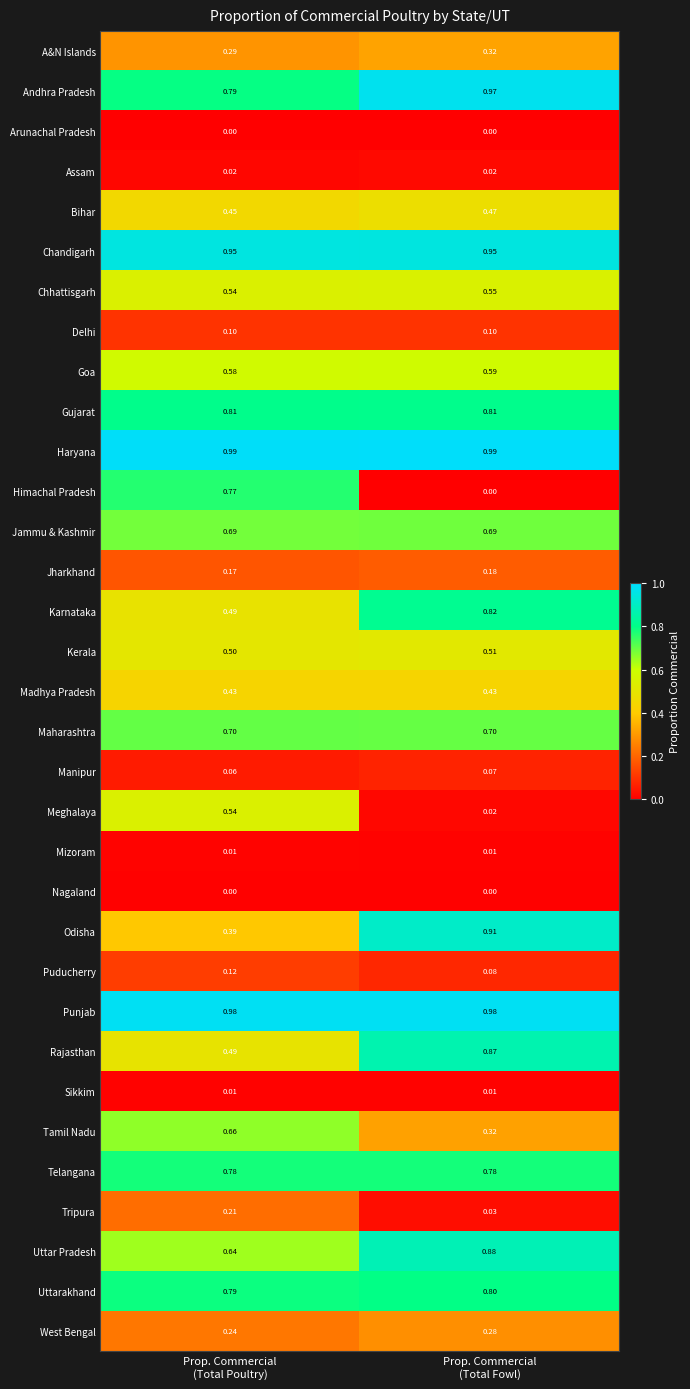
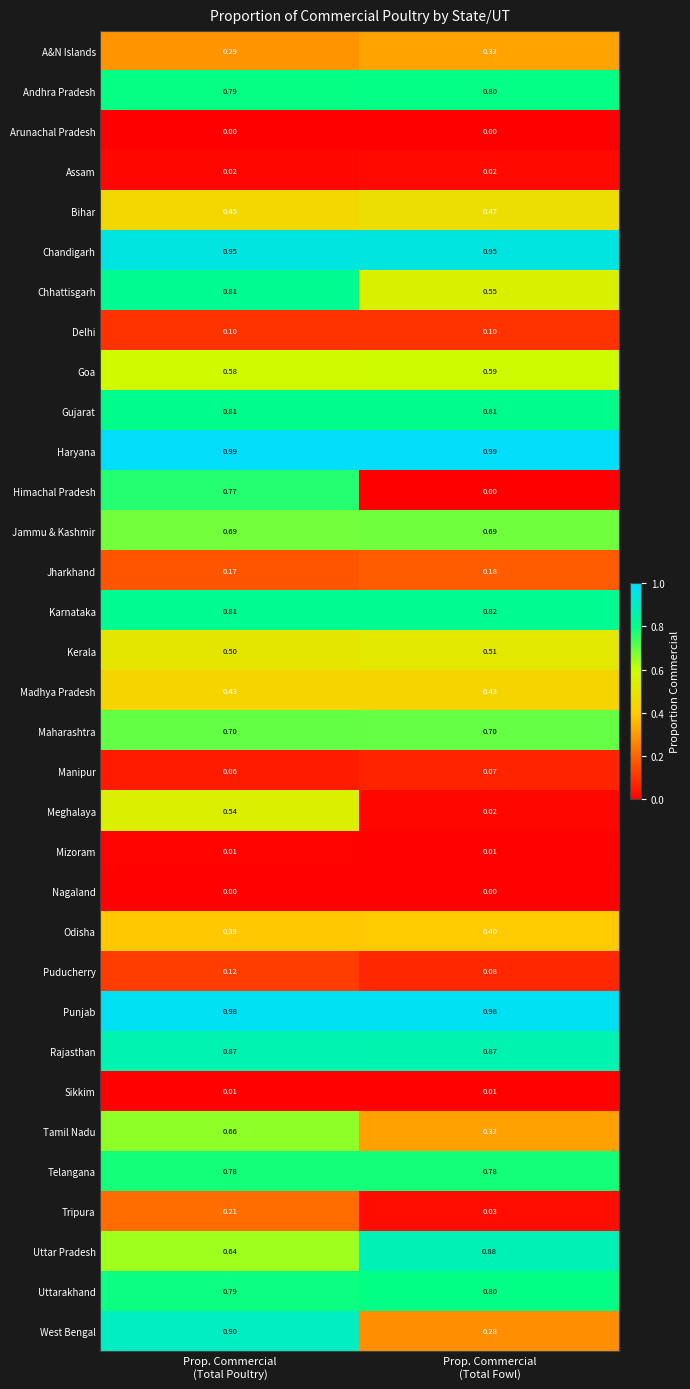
  {
    "A&N Islands": {
      "Prop. Commercial (Total Poultry)": 0.29,
      "Prop. Commercial (Total Fowl)": 0.32
    },
    "Andhra Pradesh": {
      "Prop. Commercial (Total Poultry)": 0.79,
-     "Prop. Commercial (Total Fowl)": 0.97
+     "Prop. Commercial (Total Fowl)": 0.80
    },
    "Arunachal Pradesh": {
      "Prop. Commercial (Total Poultry)": 0.00,
      "Prop. Commercial (Total Fowl)": 0.00
    },
    "Assam": {
      "Prop. Commercial (Total Poultry)": 0.02,
      "Prop. Commercial (Total Fowl)": 0.02
    },
    "Bihar": {
      "Prop. Commercial (Total Poultry)": 0.45,
      "Prop. Commercial (Total Fowl)": 0.47
    },
    "Chandigarh": {
      "Prop. Commercial (Total Poultry)": 0.95,
      "Prop. Commercial (Total Fowl)": 0.95
    },
    "Chhattisgarh": {
-     "Prop. Commercial (Total Poultry)": 0.54,
+     "Prop. Commercial (Total Poultry)": 0.81,
      "Prop. Commercial (Total Fowl)": 0.55
    },
    "Delhi": {
      "Prop. Commercial (Total Poultry)": 0.10,
      "Prop. Commercial (Total Fowl)": 0.10
    },
    "Goa": {
      "Prop. Commercial (Total Poultry)": 0.58,
      "Prop. Commercial (Total Fowl)": 0.59
    },
    "Gujarat": {
      "Prop. Commercial (Total Poultry)": 0.81,
      "Prop. Commercial (Total Fowl)": 0.81
    },
    "Haryana": {
      "Prop. Commercial (Total Poultry)": 0.99,
      "Prop. Commercial (Total Fowl)": 0.99
    },
    "Himachal Pradesh": {
      "Prop. Commercial (Total Poultry)": 0.77,
      "Prop. Commercial (Total Fowl)": 0.00
    },
    "Jammu & Kashmir": {
      "Prop. Commercial (Total Poultry)": 0.69,
      "Prop. Commercial (Total Fowl)": 0.69
    },
    "Jharkhand": {
      "Prop. Commercial (Total Poultry)": 0.17,
      "Prop. Commercial (Total Fowl)": 0.18
    },
    "Karnataka": {
-     "Prop. Commercial (Total Poultry)": 0.49,
+     "Prop. Commercial (Total Poultry)": 0.81,
      "Prop. Commercial (Total Fowl)": 0.82
    },
    "Kerala": {
      "Prop. Commercial (Total Poultry)": 0.50,
      "Prop. Commercial (Total Fowl)": 0.51
    },
    "Madhya Pradesh": {
      "Prop. Commercial (Total Poultry)": 0.43,
      "Prop. Commercial (Total Fowl)": 0.43
    },
    "Maharashtra": {
      "Prop. Commercial (Total Poultry)": 0.70,
      "Prop. Commercial (Total Fowl)": 0.70
    },
    "Manipur": {
      "Prop. Commercial (Total Poultry)": 0.06,
      "Prop. Commercial (Total Fowl)": 0.07
    },
    "Meghalaya": {
      "Prop. Commercial (Total Poultry)": 0.54,
      "Prop. Commercial (Total Fowl)": 0.02
    },
    "Mizoram": {
      "Prop. Commercial (Total Poultry)": 0.01,
      "Prop. Commercial (Total Fowl)": 0.01
    },
    "Nagaland": {
      "Prop. Commercial (Total Poultry)": 0.00,
      "Prop. Commercial (Total Fowl)": 0.00
    },
    "Odisha": {
      "Prop. Commercial (Total Poultry)": 0.39,
-     "Prop. Commercial (Total Fowl)": 0.91
+     "Prop. Commercial (Total Fowl)": 0.40
    },
    "Puducherry": {
      "Prop. Commercial (Total Poultry)": 0.12,
      "Prop. Commercial (Total Fowl)": 0.08
    },
    "Punjab": {
      "Prop. Commercial (Total Poultry)": 0.98,
      "Prop. Commercial (Total Fowl)": 0.98
    },
    "Rajasthan": {
-     "Prop. Commercial (Total Poultry)": 0.49,
+     "Prop. Commercial (Total Poultry)": 0.87,
      "Prop. Commercial (Total Fowl)": 0.87
    },
    "Sikkim": {
      "Prop. Commercial (Total Poultry)": 0.01,
      "Prop. Commercial (Total Fowl)": 0.01
    },
    "Tamil Nadu": {
      "Prop. Commercial (Total Poultry)": 0.66,
      "Prop. Commercial (Total Fowl)": 0.32
    },
    "Telangana": {
      "Prop. Commercial (Total Poultry)": 0.78,
      "Prop. Commercial (Total Fowl)": 0.78
    },
    "Tripura": {
      "Prop. Commercial (Total Poultry)": 0.21,
      "Prop. Commercial (Total Fowl)": 0.03
    },
    "Uttar Pradesh": {
      "Prop. Commercial (Total Poultry)": 0.64,
      "Prop. Commercial (Total Fowl)": 0.88
    },
    "Uttarakhand": {
      "Prop. Commercial (Total Poultry)": 0.79,
      "Prop. Commercial (Total Fowl)": 0.80
    },
    "West Bengal": {
-     "Prop. Commercial (Total Poultry)": 0.24,
+     "Prop. Commercial (Total Poultry)": 0.90,
      "Prop. Commercial (Total Fowl)": 0.28
    }
  }
